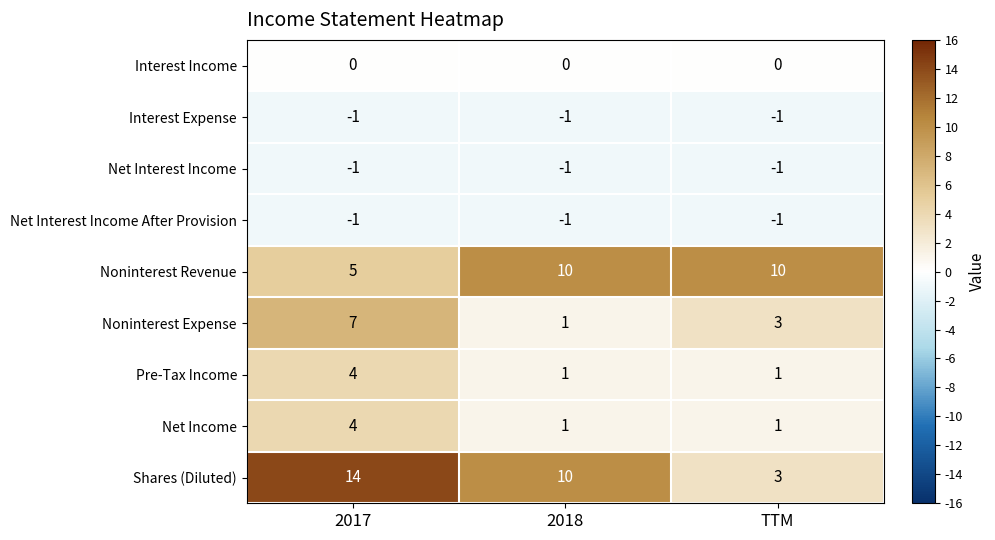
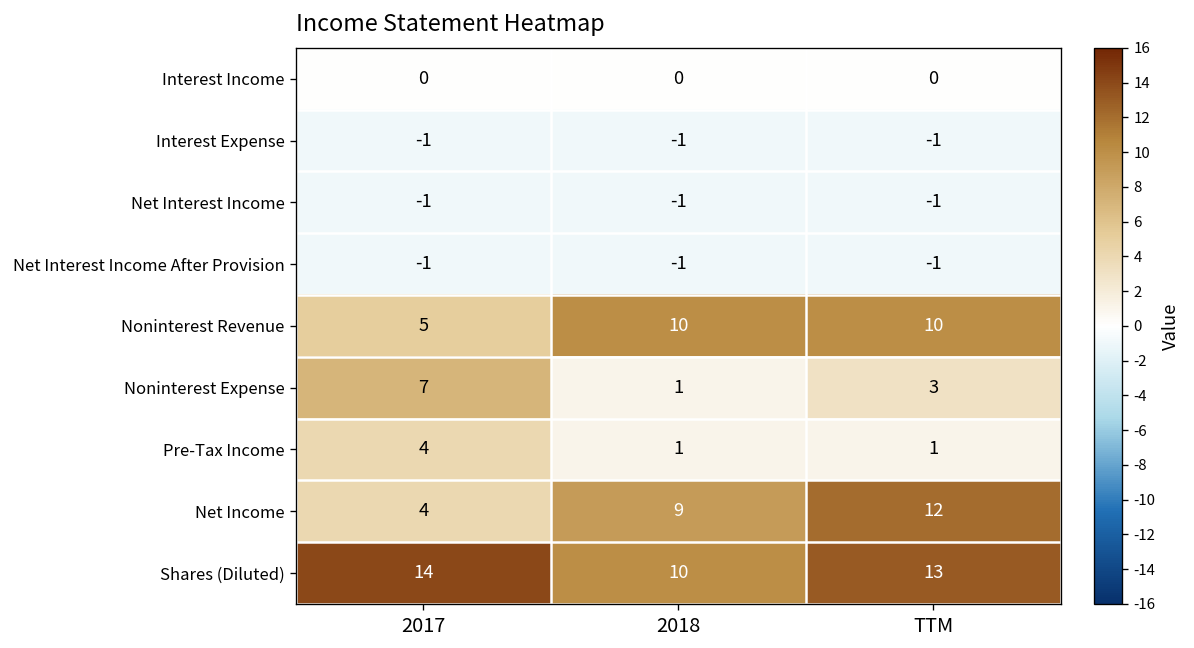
  {
    "Interest Income": {
      "2017": 0,
      "2018": 0,
      "TTM": 0
    },
    "Interest Expense": {
      "2017": -1,
      "2018": -1,
      "TTM": -1
    },
    "Net Interest Income": {
      "2017": -1,
      "2018": -1,
      "TTM": -1
    },
    "Net Interest Income After Provision": {
      "2017": -1,
      "2018": -1,
      "TTM": -1
    },
    "Noninterest Revenue": {
      "2017": 5,
      "2018": 10,
      "TTM": 10
    },
    "Noninterest Expense": {
      "2017": 7,
      "2018": 1,
      "TTM": 3
    },
    "Pre-Tax Income": {
      "2017": 4,
      "2018": 1,
      "TTM": 1
    },
    "Net Income": {
      "2017": 4,
-     "2018": 1,
-     "TTM": 1
+     "2018": 9,
+     "TTM": 12
    },
    "Shares (Diluted)": {
      "2017": 14,
      "2018": 10,
-     "TTM": 3
+     "TTM": 13
    }
  }
